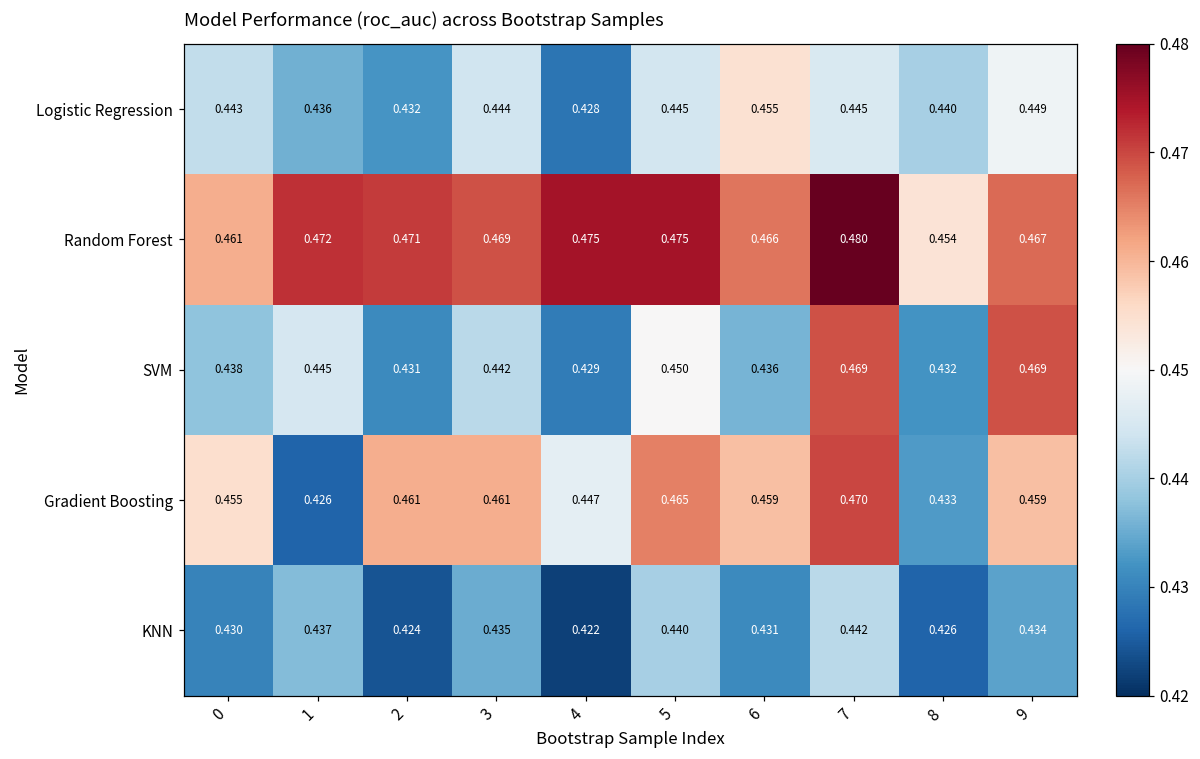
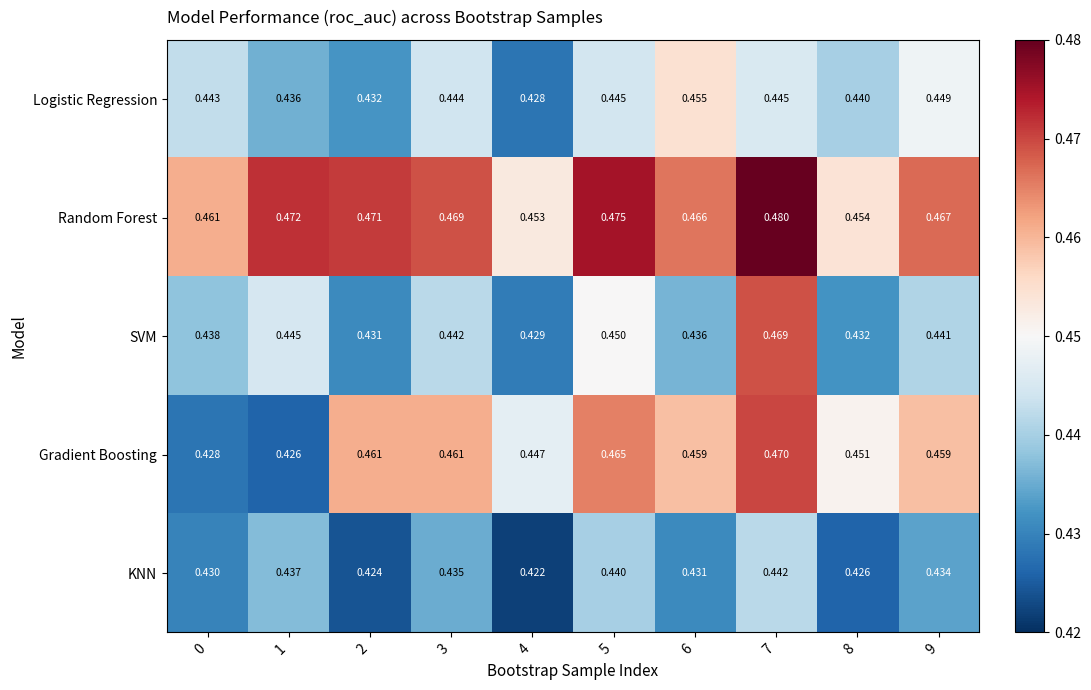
  {
    "Logistic Regression": {
      "0": 0.443,
      "1": 0.436,
      "2": 0.432,
      "3": 0.444,
      "4": 0.428,
      "5": 0.445,
      "6": 0.455,
      "7": 0.445,
      "8": 0.440,
      "9": 0.449
    },
    "Random Forest": {
      "0": 0.461,
      "1": 0.472,
      "2": 0.471,
      "3": 0.469,
-     "4": 0.475,
+     "4": 0.453,
      "5": 0.475,
      "6": 0.466,
      "7": 0.480,
      "8": 0.454,
      "9": 0.467
    },
    "SVM": {
      "0": 0.438,
      "1": 0.445,
      "2": 0.431,
      "3": 0.442,
      "4": 0.429,
      "5": 0.450,
      "6": 0.436,
      "7": 0.469,
      "8": 0.432,
-     "9": 0.469
+     "9": 0.441
    },
    "Gradient Boosting": {
-     "0": 0.455,
+     "0": 0.428,
      "1": 0.426,
      "2": 0.461,
      "3": 0.461,
      "4": 0.447,
      "5": 0.465,
      "6": 0.459,
      "7": 0.470,
-     "8": 0.433,
+     "8": 0.451,
      "9": 0.459
    },
    "KNN": {
      "0": 0.430,
      "1": 0.437,
      "2": 0.424,
      "3": 0.435,
      "4": 0.422,
      "5": 0.440,
      "6": 0.431,
      "7": 0.442,
      "8": 0.426,
      "9": 0.434
    }
  }
